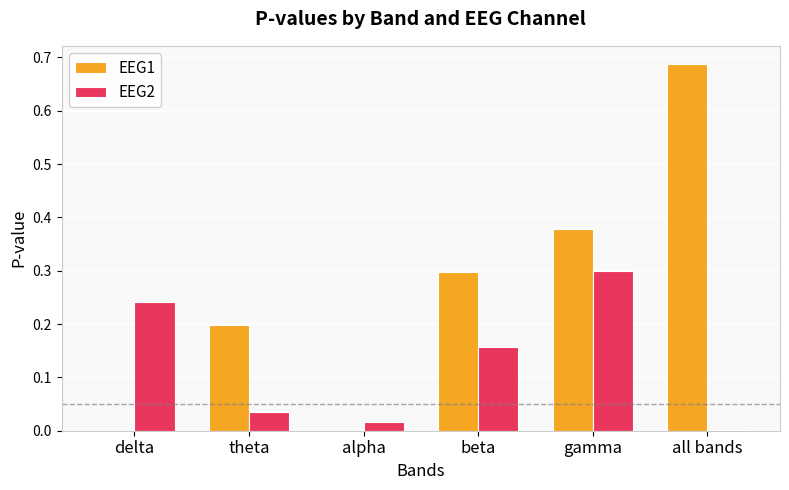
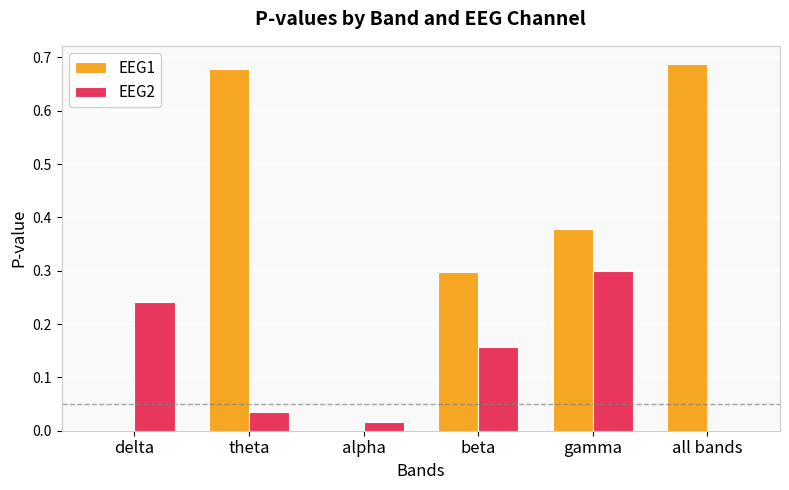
  {
    "EEG1": {
-     "theta": 0.20,
+     "theta": 0.68,
      "beta": 0.30,
      "gamma": 0.38,
      "all bands": 0.69
    },
    "EEG2": {
      "delta": 0.24,
      "theta": 0.03,
      "alpha": 0.02,
      "beta": 0.16,
      "gamma": 0.30
    }
  }
